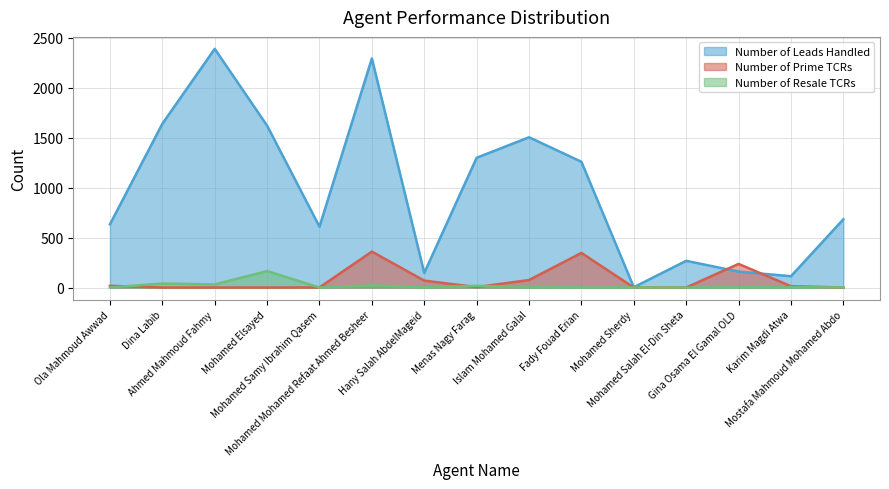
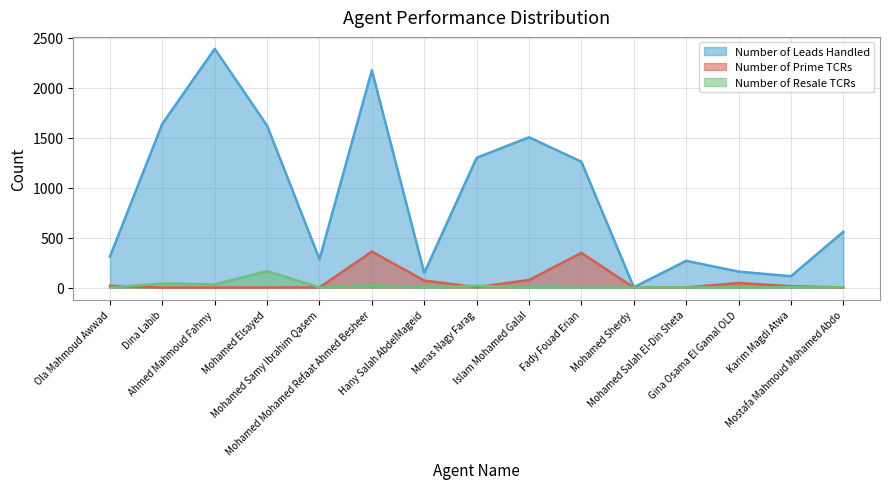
  {
    "Number of Leads Handled": {
-     "Ola Mahmoud Awwad": 630,
+     "Ola Mahmoud Awwad": 310,
      "Dina Labib": 1640,
      "Ahmed Mahmoud Fahmy": 2390,
      "Mohamed Elsayed": 1620,
-     "Mohamed Samy Ibrahim Qasem": 610,
-     "Mohamed Mohamed Refaat Ahmed Besheer": 2290,
+     "Mohamed Samy Ibrahim Qasem": 280,
+     "Mohamed Mohamed Refaat Ahmed Besheer": 2170,
      "Hany Salah AbdelMageid": 150,
      "Menas Nagy Farag": 1300,
      "Islam Mohamed Galal": 1500,
      "Fady Fouad Erian": 1260,
      "Mohamed Salah El-Din Sheta": 270,
      "Gina Osama El Gamal OLD": 160,
      "Karim Magdi Atwa": 110,
-     "Mostafa Mahmoud Mohamed Abdo": 680
+     "Mostafa Mahmoud Mohamed Abdo": 560
    },
    "Number of Prime TCRs": {
      "Dina Labib": 0,
      "Ahmed Mahmoud Fahmy": 0,
      "Mohamed Elsayed": 0,
      "Mohamed Mohamed Refaat Ahmed Besheer": 360,
      "Hany Salah AbdelMageid": 70,
      "Islam Mohamed Galal": 80,
      "Fady Fouad Erian": 350,
-     "Gina Osama El Gamal OLD": 240
+     "Gina Osama El Gamal OLD": 50
    },
    "Number of Resale TCRs": {
      "Dina Labib": 40,
      "Ahmed Mahmoud Fahmy": 30,
      "Mohamed Elsayed": 170,
      "Mohamed Mohamed Refaat Ahmed Besheer": 20,
      "Hany Salah AbdelMageid": 0,
      "Islam Mohamed Galal": 0,
      "Fady Fouad Erian": 0,
      "Gina Osama El Gamal OLD": 0
    }
  }
